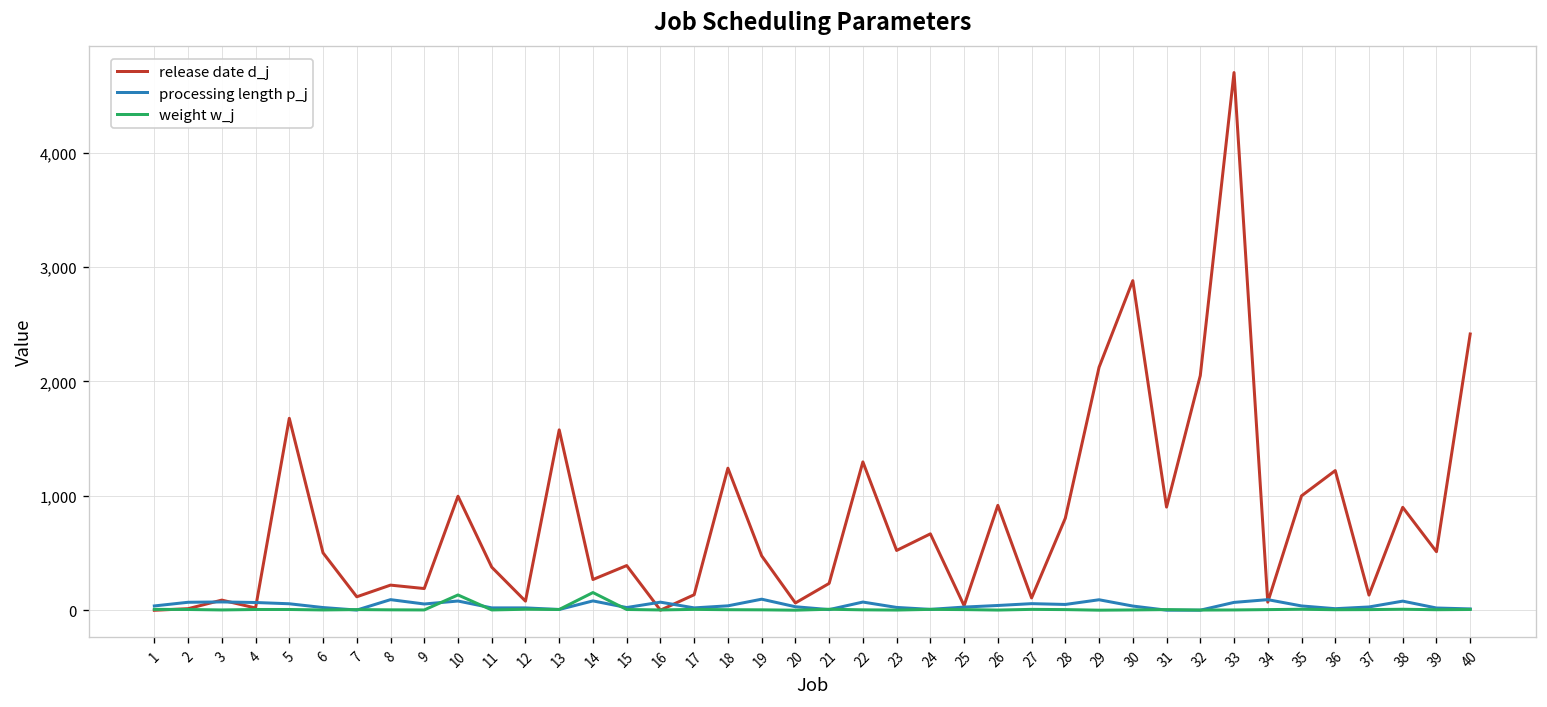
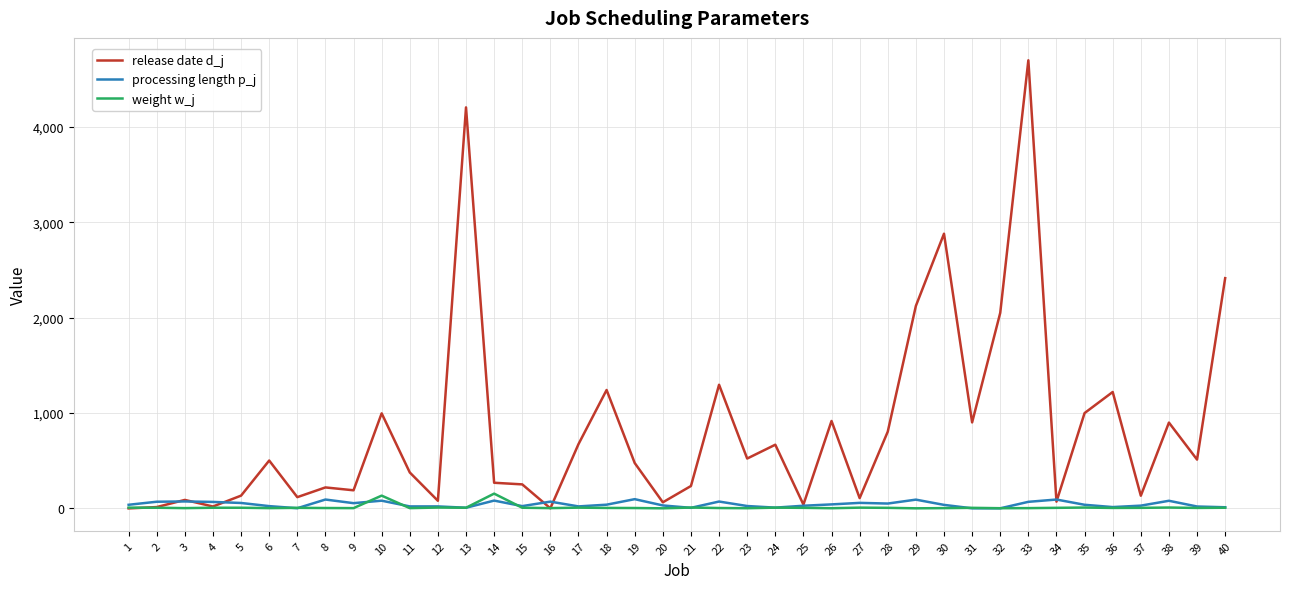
  {
    "release date d_j": {
-     "5": "1,700",
+     "5": "100",
      "6": "500",
      "7": "100",
      "8": "200",
      "9": "200",
      "10": "1,000",
      "11": "400",
      "12": "100",
-     "13": "1,600",
+     "13": "4,200",
      "14": "300",
-     "15": "400",
-     "17": "100",
+     "15": "300",
+     "17": "700",
      "18": "1,200",
      "19": "500",
      "20": "100",
      "21": "200",
      "22": "1,300",
      "23": "500",
      "24": "700",
      "26": "900",
      "27": "100",
      "28": "800",
      "29": "2,100",
      "30": "2,900",
      "31": "900",
      "32": "2,100",
      "33": "4,700",
      "35": "1,000",
      "36": "1,200",
      "37": "100",
      "38": "900",
      "39": "500",
      "40": "2,400"
    },
    "processing length p_j": {
      "1": "0",
      "2": "100",
      "4": "100",
      "5": "100",
      "8": "100",
      "9": "100",
      "10": "100",
      "14": "100",
      "16": "100",
      "18": "0",
      "19": "100",
      "20": "0",
      "22": "100",
      "26": "0",
      "27": "100",
      "28": "100",
      "29": "100",
      "30": "0",
      "33": "100",
      "35": "0",
      "38": "100"
    },
    "weight w_j": {
      "3": "0",
      "5": "0",
      "8": "0",
      "9": "0",
      "10": "100",
      "14": "200",
      "18": "0",
      "19": "0",
      "20": "0",
      "22": "0",
      "26": "0",
      "27": "0",
      "28": "0",
      "29": "0",
      "30": "0",
      "33": "0",
      "34": "0",
      "35": "0",
      "38": "0"
    }
  }
